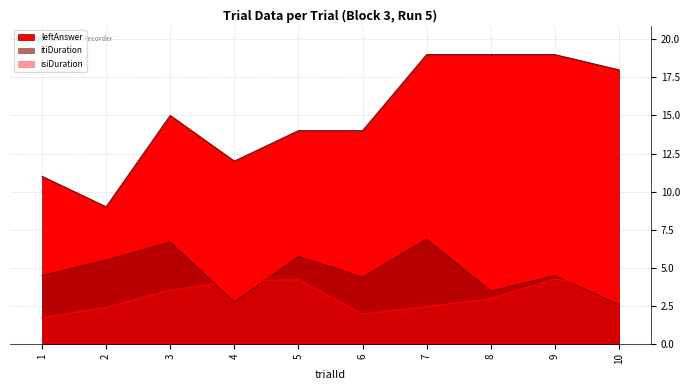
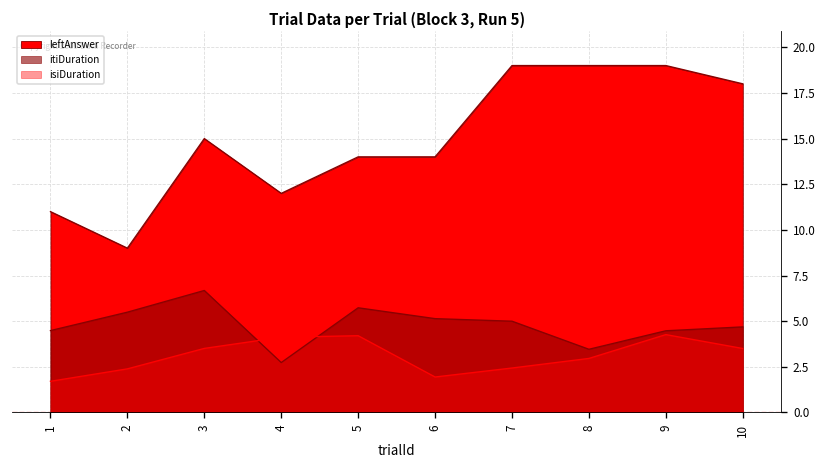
  {
    "itiDuration": {
      "1": 4.5,
      "2": 5.5,
      "3": 6.7,
      "4": 2.7,
      "5": 5.7,
-     "6": 4.4,
-     "7": 6.9,
+     "6": 5.1,
+     "7": 5.0,
      "8": 3.5,
      "9": 4.5,
-     "10": 2.6
+     "10": 4.7
    }
  }
